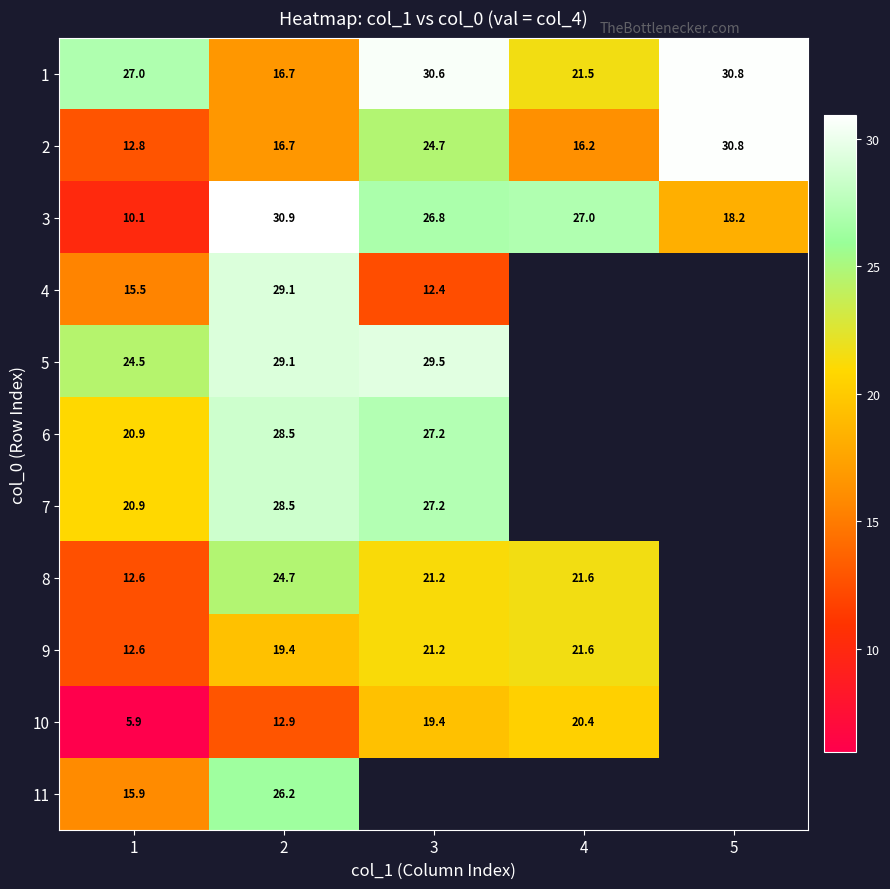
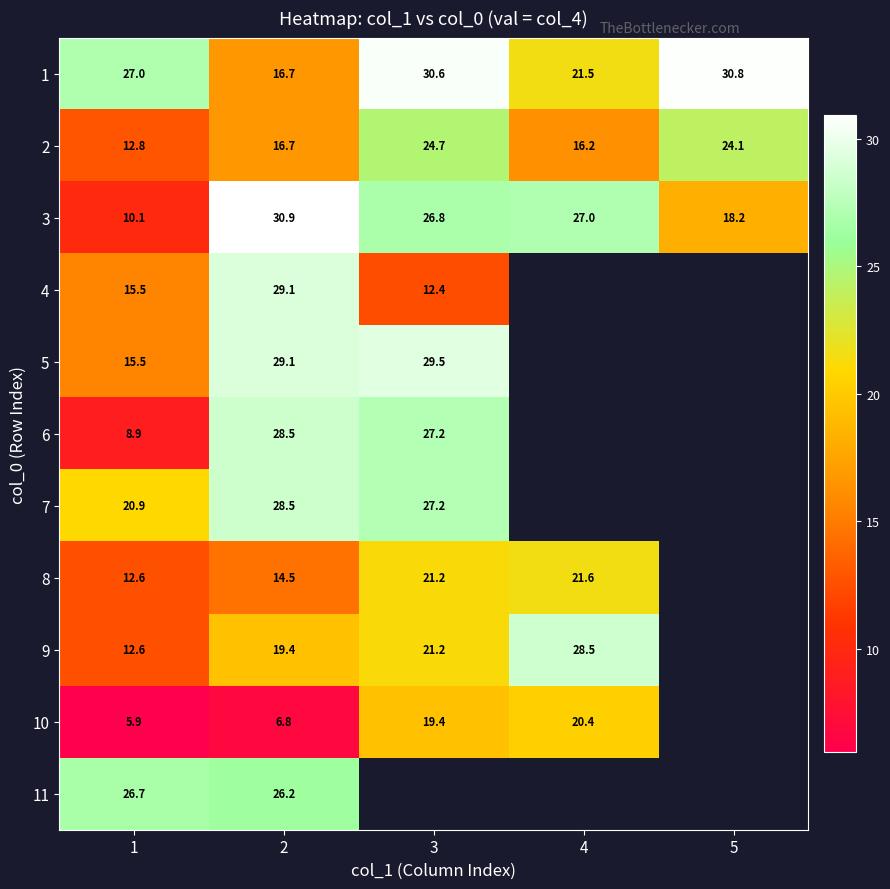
  {
    "1": {
      "1": 27.0,
      "2": 16.7,
      "3": 30.6,
      "4": 21.5,
      "5": 30.8
    },
    "2": {
      "1": 12.8,
      "2": 16.7,
      "3": 24.7,
      "4": 16.2,
-     "5": 30.8
+     "5": 24.1
    },
    "3": {
      "1": 10.1,
      "2": 30.9,
      "3": 26.8,
      "4": 27.0,
      "5": 18.2
    },
    "4": {
      "1": 15.5,
      "2": 29.1,
      "3": 12.4
    },
    "5": {
-     "1": 24.5,
+     "1": 15.5,
      "2": 29.1,
      "3": 29.5
    },
    "6": {
-     "1": 20.9,
+     "1": 8.9,
      "2": 28.5,
      "3": 27.2
    },
    "7": {
      "1": 20.9,
      "2": 28.5,
      "3": 27.2
    },
    "8": {
      "1": 12.6,
-     "2": 24.7,
+     "2": 14.5,
      "3": 21.2,
      "4": 21.6
    },
    "9": {
      "1": 12.6,
      "2": 19.4,
      "3": 21.2,
-     "4": 21.6
+     "4": 28.5
    },
    "10": {
      "1": 5.9,
-     "2": 12.9,
+     "2": 6.8,
      "3": 19.4,
      "4": 20.4
    },
    "11": {
-     "1": 15.9,
+     "1": 26.7,
      "2": 26.2
    }
  }
